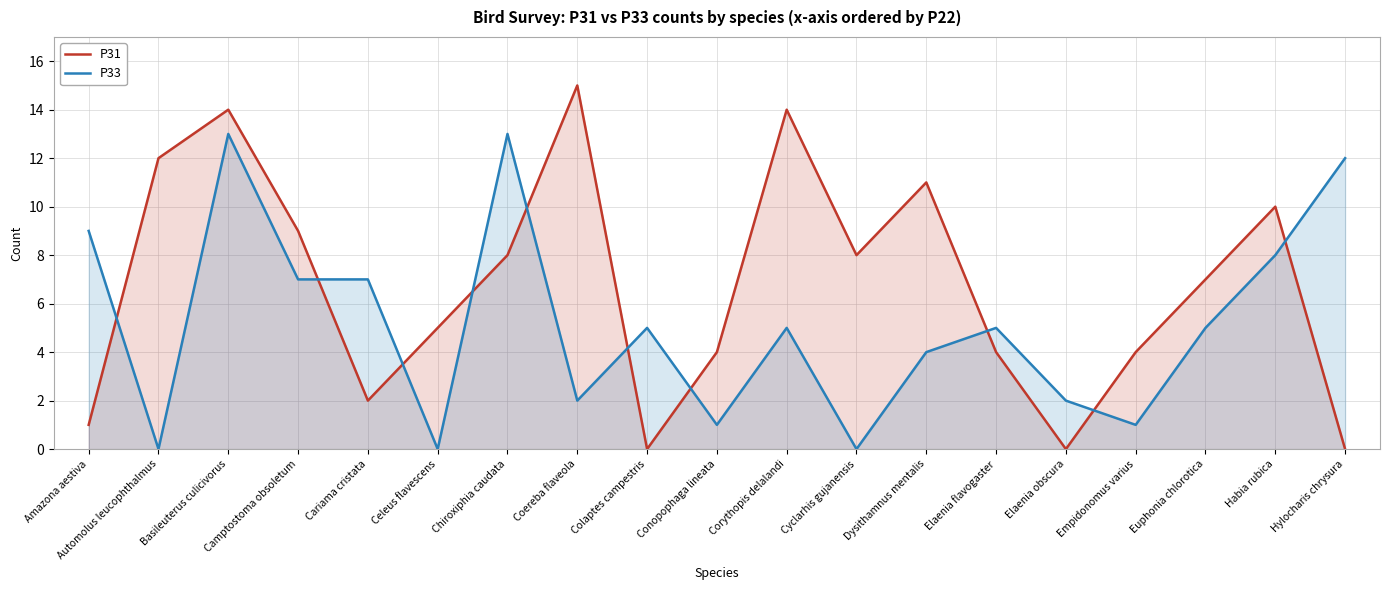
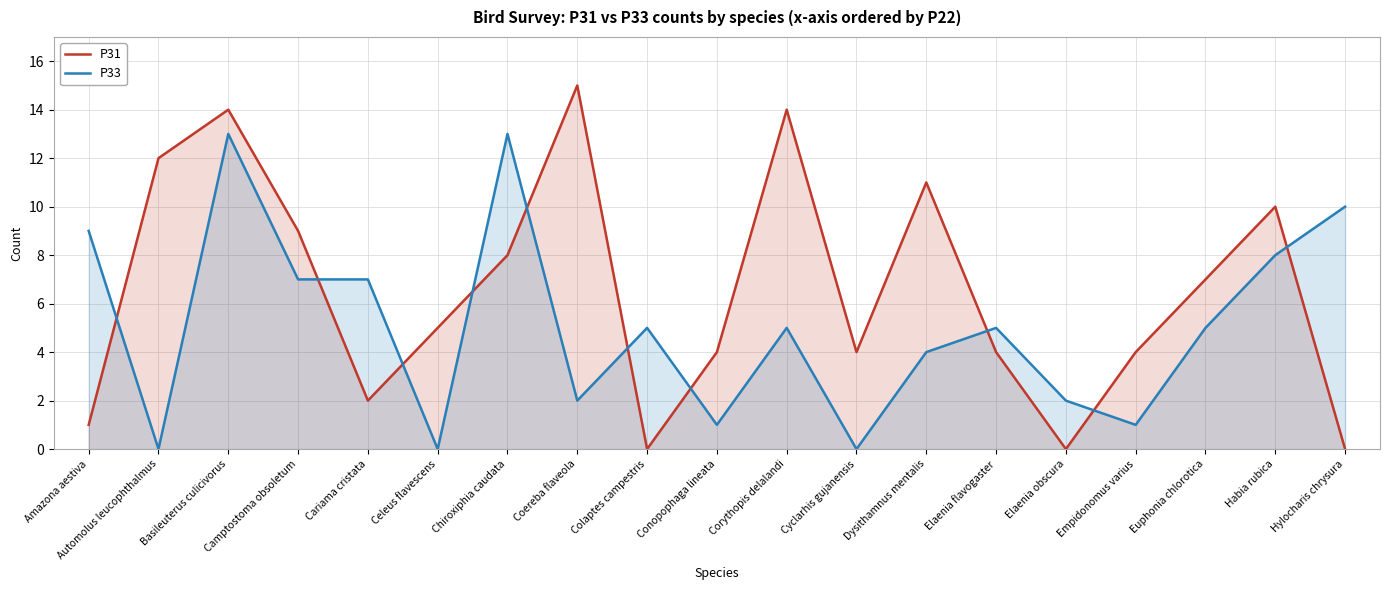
  {
    "P31": {
      "Amazona aestiva": 1,
      "Automolus leucophthalmus": 12,
      "Basileuterus culicivorus": 14,
      "Camptostoma obsoletum": 9,
      "Cariama cristata": 2,
      "Celeus flavescens": 5,
      "Chiroxiphia caudata": 8,
      "Coereba flaveola": 15,
      "Colaptes campestris": 0,
      "Conopophaga lineata": 4,
      "Corythopis delalandi": 14,
-     "Cyclarhis gujanensis": 8,
+     "Cyclarhis gujanensis": 4,
      "Dysithamnus mentalis": 11,
      "Elaenia flavogaster": 4,
      "Elaenia obscura": 0,
      "Empidonomus varius": 4,
      "Euphonia chlorotica": 7,
      "Habia rubica": 10,
      "Hylocharis chrysura": 0
    },
    "P33": {
      "Amazona aestiva": 9,
      "Automolus leucophthalmus": 0,
      "Basileuterus culicivorus": 13,
      "Camptostoma obsoletum": 7,
      "Cariama cristata": 7,
      "Celeus flavescens": 0,
      "Chiroxiphia caudata": 13,
      "Coereba flaveola": 2,
      "Colaptes campestris": 5,
      "Conopophaga lineata": 1,
      "Corythopis delalandi": 5,
      "Cyclarhis gujanensis": 0,
      "Dysithamnus mentalis": 4,
      "Elaenia flavogaster": 5,
      "Elaenia obscura": 2,
      "Empidonomus varius": 1,
      "Euphonia chlorotica": 5,
      "Habia rubica": 8,
-     "Hylocharis chrysura": 12
+     "Hylocharis chrysura": 10
    }
  }
